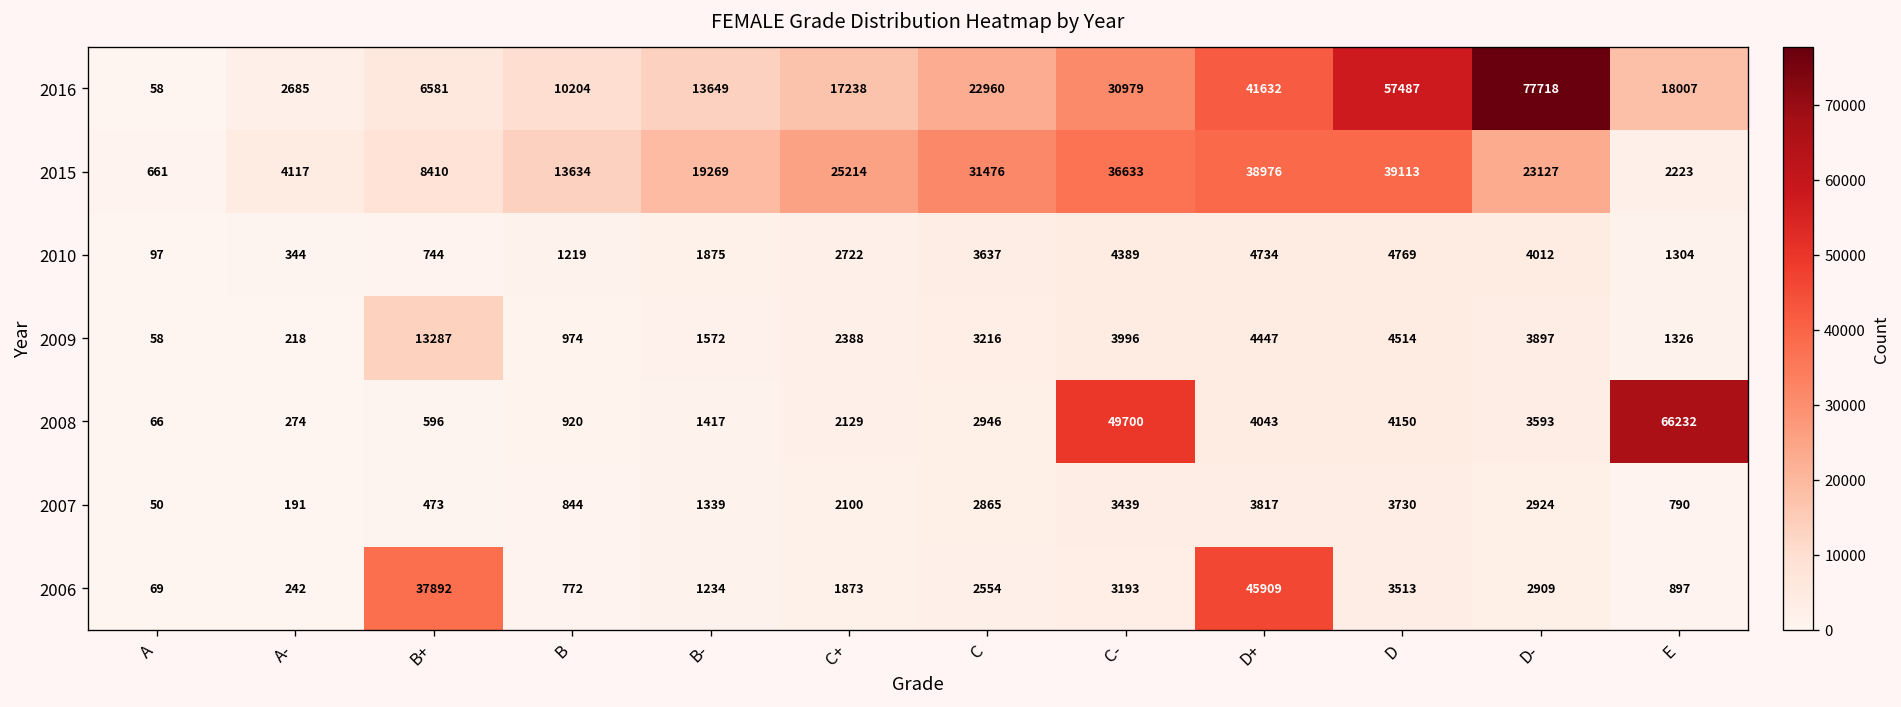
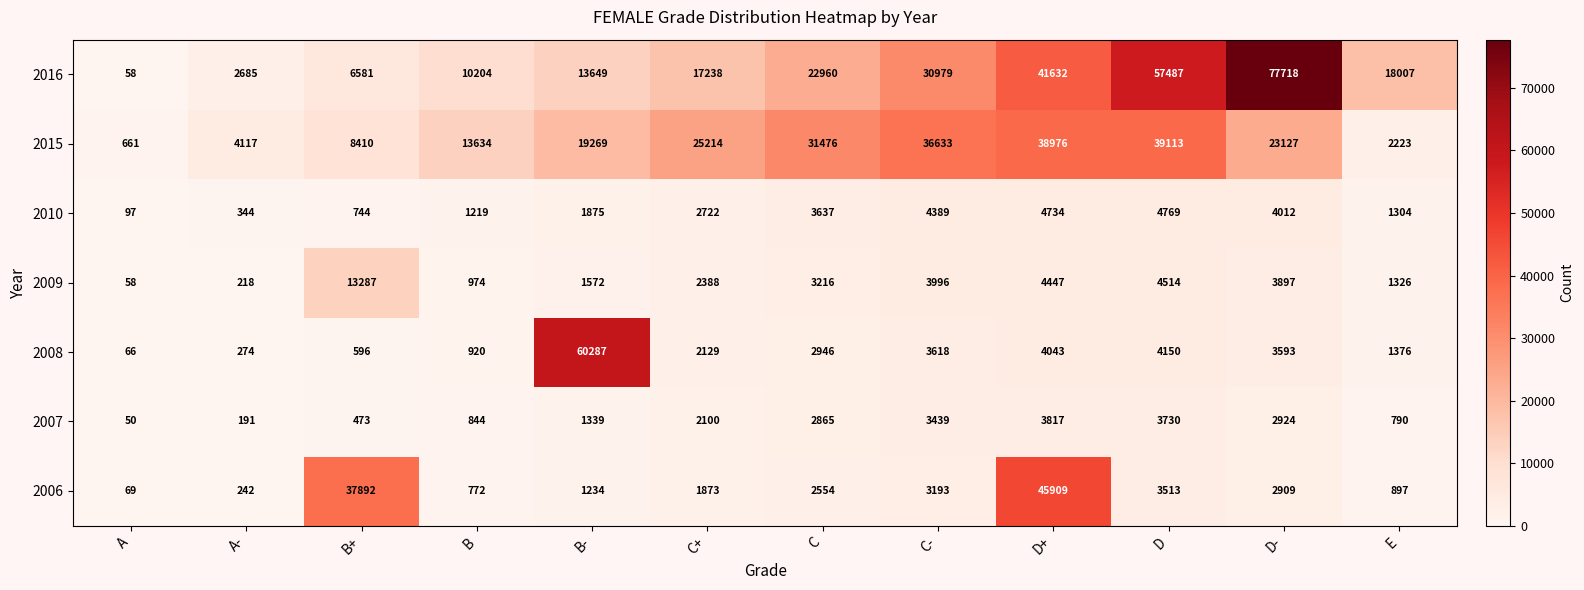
  {
    "2016": {
      "A": 58,
      "A-": 2685,
      "B+": 6581,
      "B": 10204,
      "B-": 13649,
      "C+": 17238,
      "C": 22960,
      "C-": 30979,
      "D+": 41632,
      "D": 57487,
      "D-": 77718,
      "E": 18007
    },
    "2015": {
      "A": 661,
      "A-": 4117,
      "B+": 8410,
      "B": 13634,
      "B-": 19269,
      "C+": 25214,
      "C": 31476,
      "C-": 36633,
      "D+": 38976,
      "D": 39113,
      "D-": 23127,
      "E": 2223
    },
    "2010": {
      "A": 97,
      "A-": 344,
      "B+": 744,
      "B": 1219,
      "B-": 1875,
      "C+": 2722,
      "C": 3637,
      "C-": 4389,
      "D+": 4734,
      "D": 4769,
      "D-": 4012,
      "E": 1304
    },
    "2009": {
      "A": 58,
      "A-": 218,
      "B+": 13287,
      "B": 974,
      "B-": 1572,
      "C+": 2388,
      "C": 3216,
      "C-": 3996,
      "D+": 4447,
      "D": 4514,
      "D-": 3897,
      "E": 1326
    },
    "2008": {
      "A": 66,
      "A-": 274,
      "B+": 596,
      "B": 920,
-     "B-": 1417,
+     "B-": 60287,
      "C+": 2129,
      "C": 2946,
-     "C-": 49700,
+     "C-": 3618,
      "D+": 4043,
      "D": 4150,
      "D-": 3593,
-     "E": 66232
+     "E": 1376
    },
    "2007": {
      "A": 50,
      "A-": 191,
      "B+": 473,
      "B": 844,
      "B-": 1339,
      "C+": 2100,
      "C": 2865,
      "C-": 3439,
      "D+": 3817,
      "D": 3730,
      "D-": 2924,
      "E": 790
    },
    "2006": {
      "A": 69,
      "A-": 242,
      "B+": 37892,
      "B": 772,
      "B-": 1234,
      "C+": 1873,
      "C": 2554,
      "C-": 3193,
      "D+": 45909,
      "D": 3513,
      "D-": 2909,
      "E": 897
    }
  }
